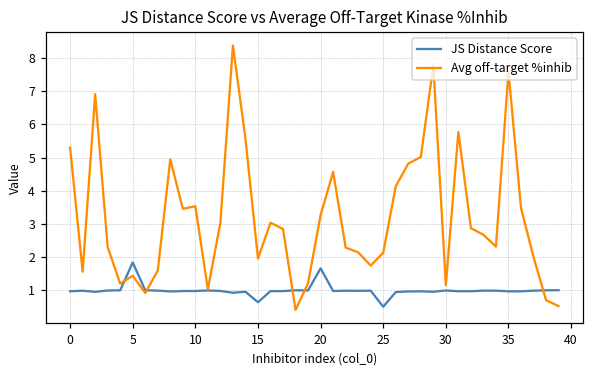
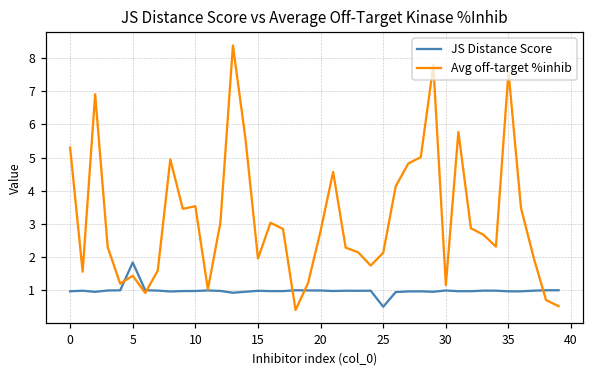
  {
    "JS Distance Score": {
      "0": 1.0,
      "5": 1.8,
      "10": 1.0,
-     "15": 0.6,
-     "20": 1.7,
+     "15": 1.0,
+     "20": 1.0,
      "25": 0.5,
      "30": 1.0,
      "35": 1.0
    },
    "Avg off-target %inhib": {
      "0": 5.3,
      "5": 1.4,
      "10": 3.5,
      "15": 2.0,
-     "20": 3.3,
+     "20": 2.8,
      "25": 2.1,
      "30": 1.2
    }
  }
